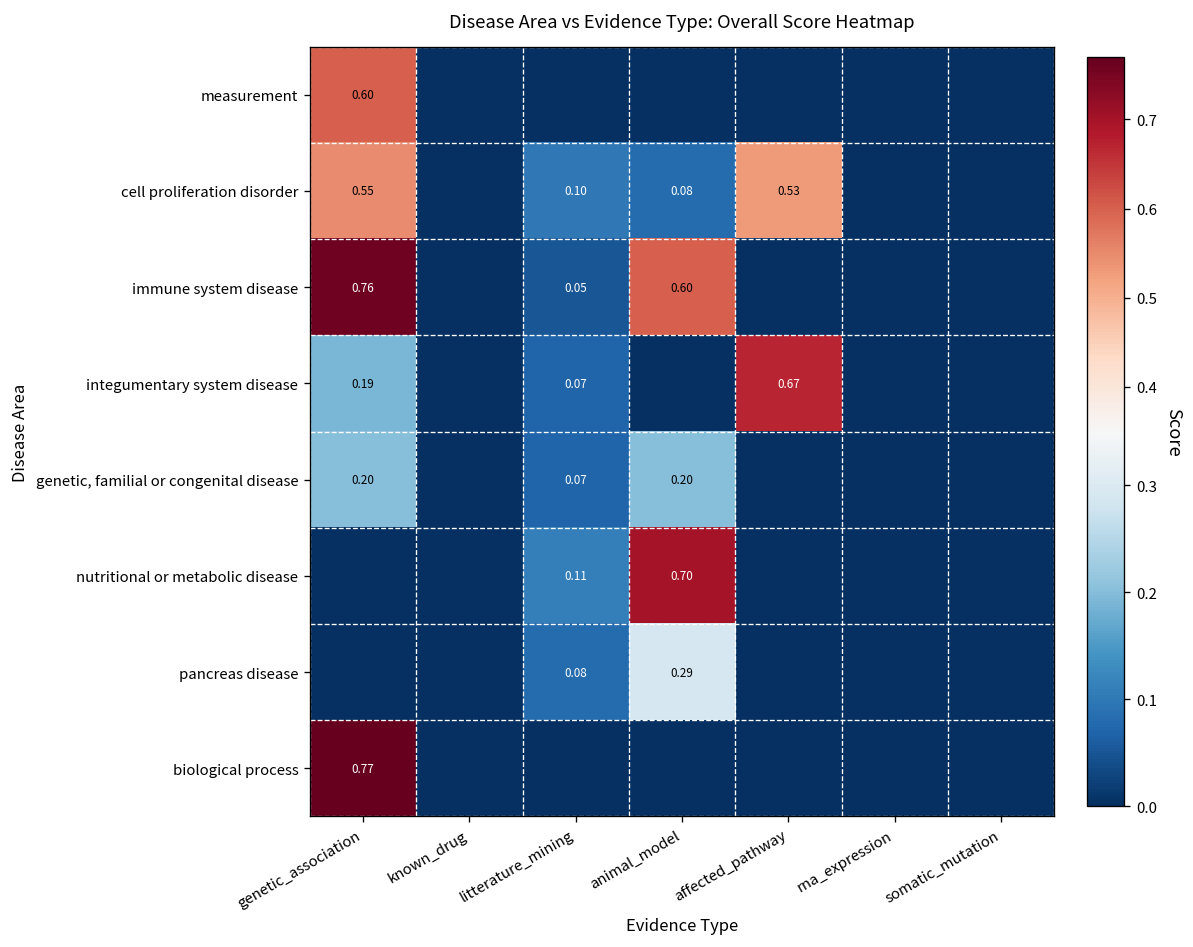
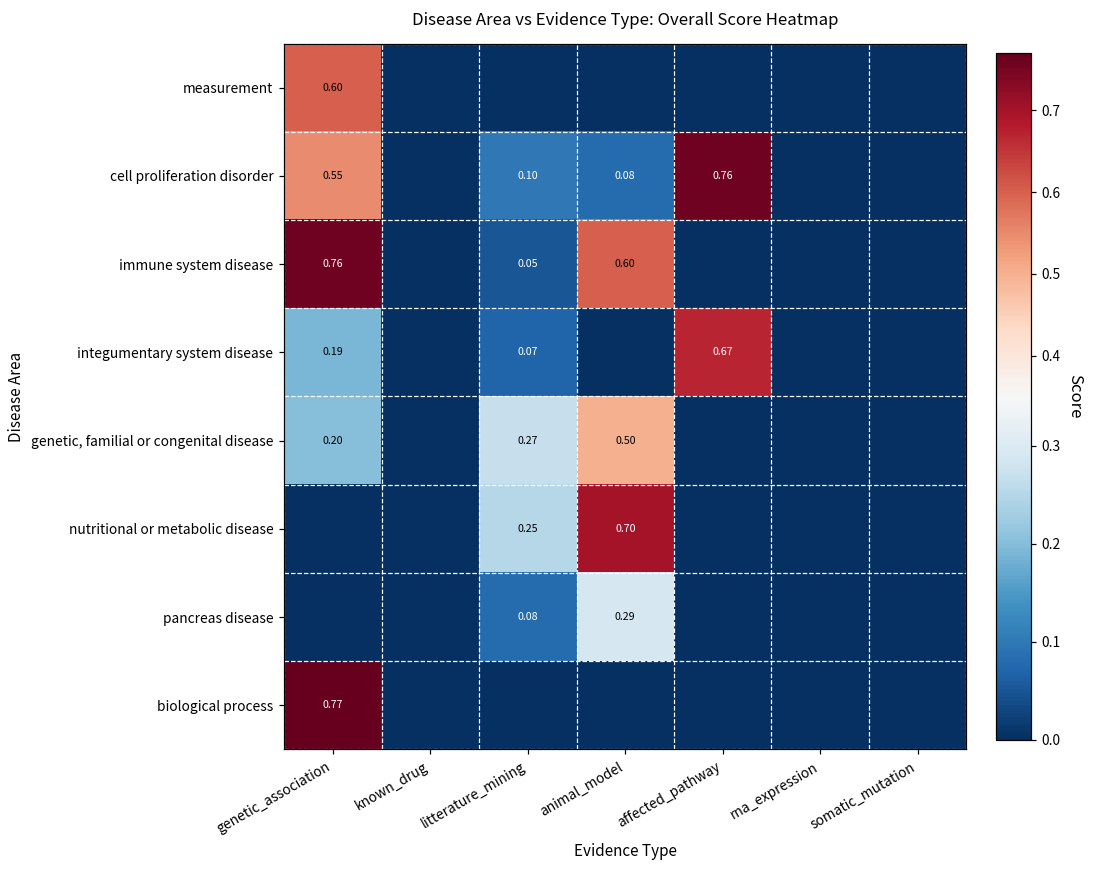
  {
    "measurement": {
      "genetic_association": 0.60
    },
    "cell proliferation disorder": {
      "genetic_association": 0.55,
      "litterature_mining": 0.10,
      "animal_model": 0.08,
-     "affected_pathway": 0.53
+     "affected_pathway": 0.76
    },
    "immune system disease": {
      "genetic_association": 0.76,
      "litterature_mining": 0.05,
      "animal_model": 0.60
    },
    "integumentary system disease": {
      "genetic_association": 0.19,
      "litterature_mining": 0.07,
      "affected_pathway": 0.67
    },
    "genetic, familial or congenital disease": {
      "genetic_association": 0.20,
-     "litterature_mining": 0.07,
-     "animal_model": 0.20
+     "litterature_mining": 0.27,
+     "animal_model": 0.50
    },
    "nutritional or metabolic disease": {
-     "litterature_mining": 0.11,
+     "litterature_mining": 0.25,
      "animal_model": 0.70
    },
    "pancreas disease": {
      "litterature_mining": 0.08,
      "animal_model": 0.29
    },
    "biological process": {
      "genetic_association": 0.77
    }
  }
